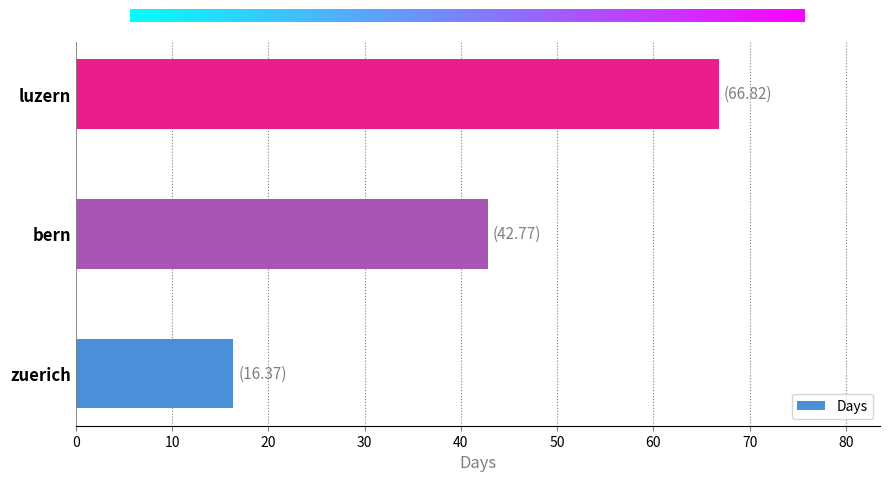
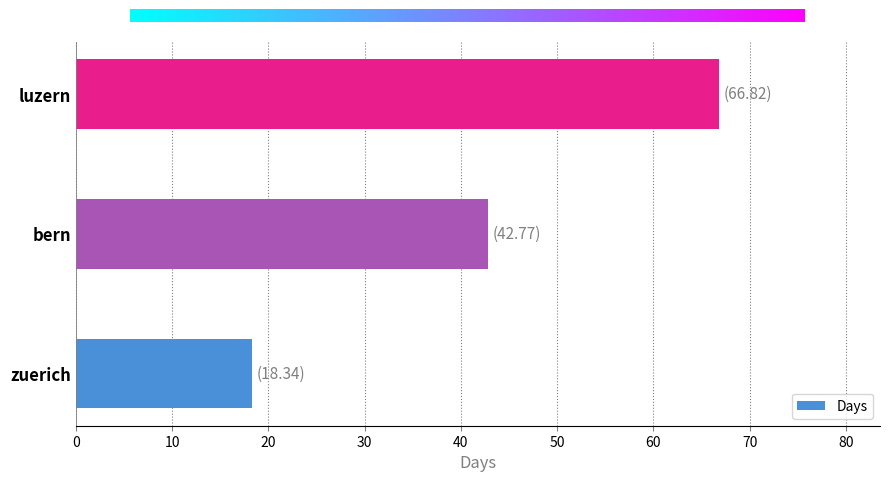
  {
    "luzern": "(66.82)",
    "bern": "(42.77)",
-   "zuerich": "(16.37)"
+   "zuerich": "(18.34)"
  }
